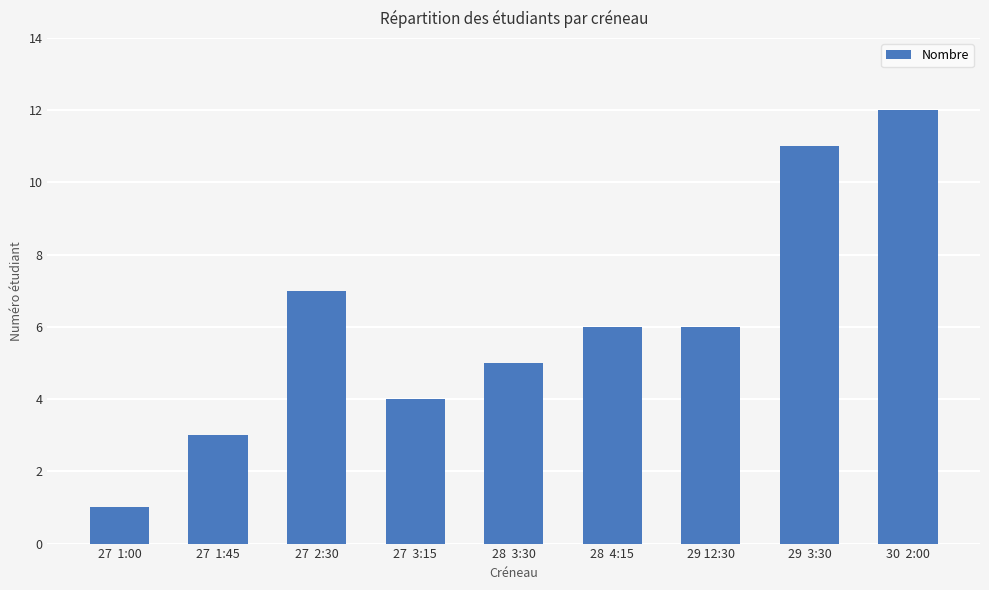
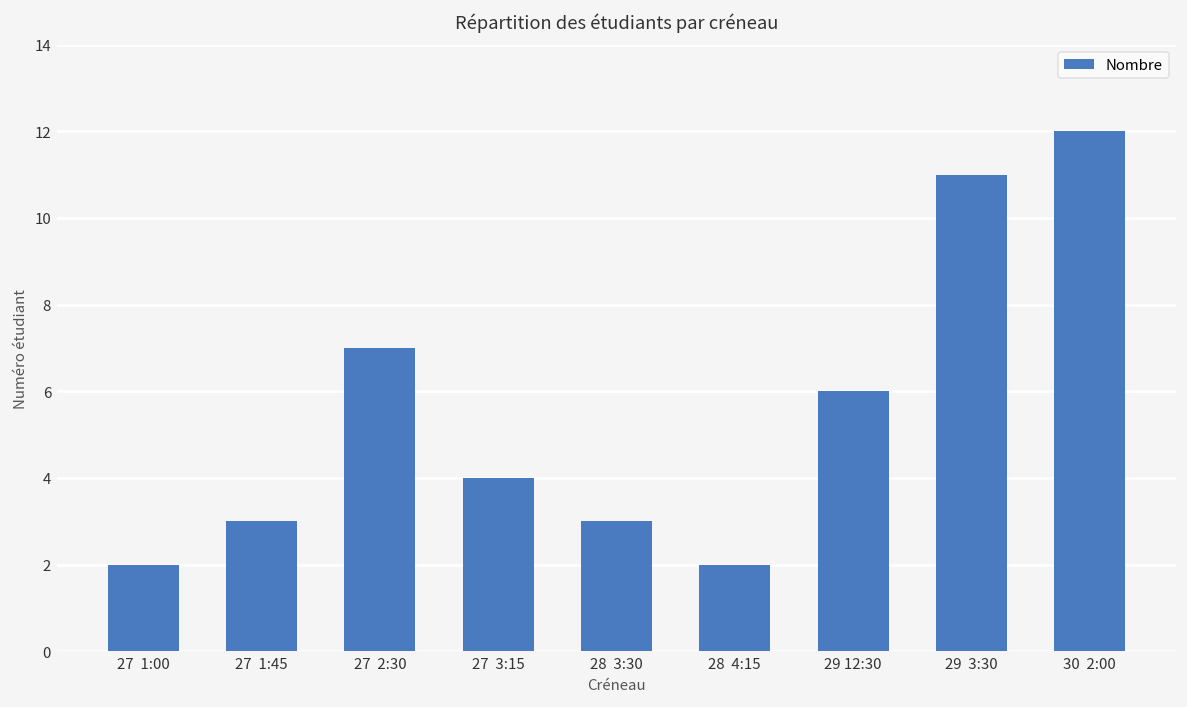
  {
-   "27 1:00": 1,
+   "27 1:00": 2,
    "27 1:45": 3,
    "27 2:30": 7,
    "27 3:15": 4,
-   "28 3:30": 5,
-   "28 4:15": 6,
+   "28 3:30": 3,
+   "28 4:15": 2,
    "29 12:30": 6,
    "29 3:30": 11,
    "30 2:00": 12
  }
